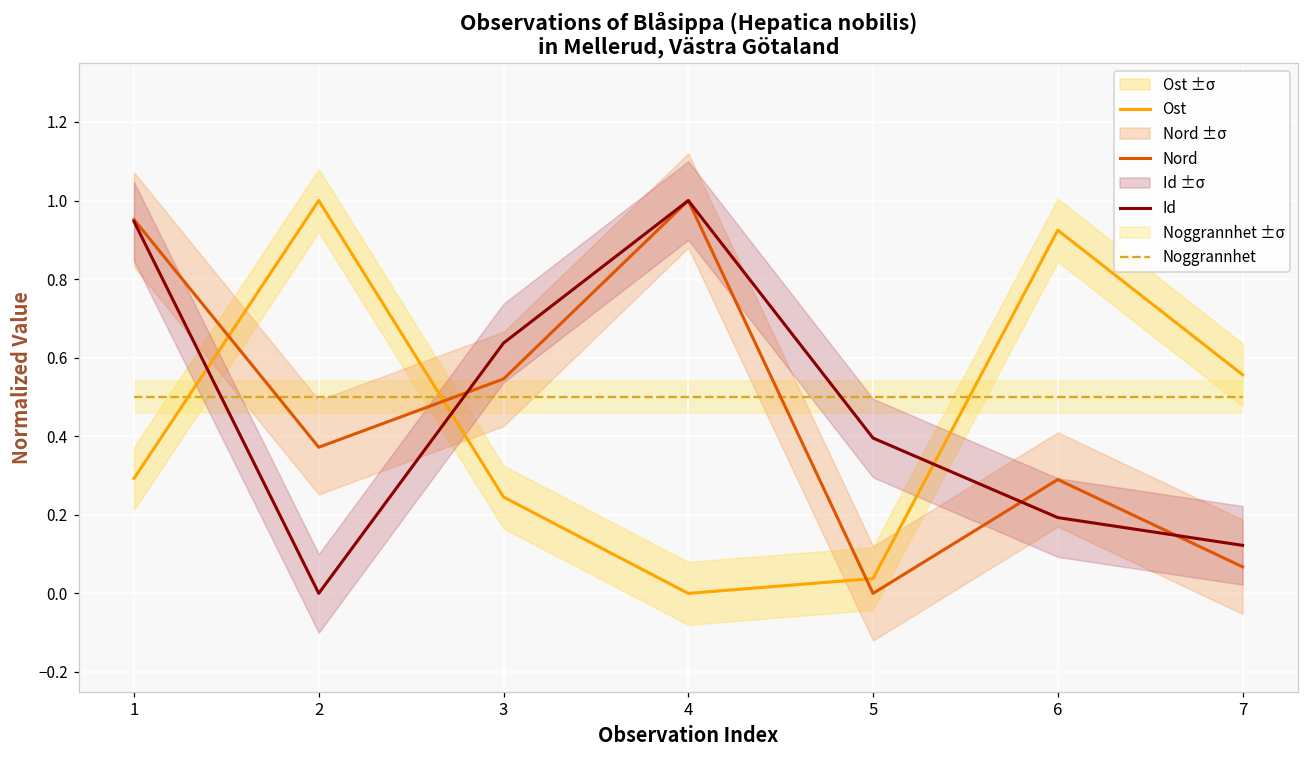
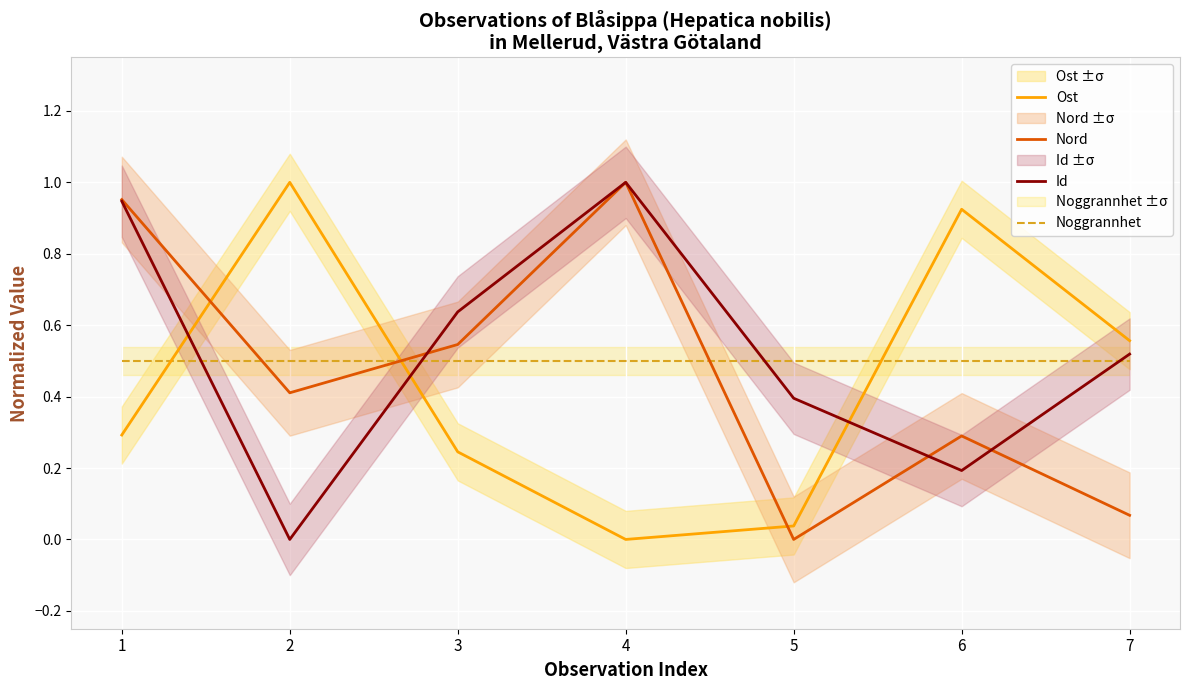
  {
    "Nord": {
-     "2": 0.37,
+     "2": 0.41,
      "5": 0.00,
      "7": 0.07
    },
    "Id": {
      "2": 0.00,
      "3": 0.64,
      "5": 0.40,
      "6": 0.19,
-     "7": 0.12
+     "7": 0.52
    }
  }
